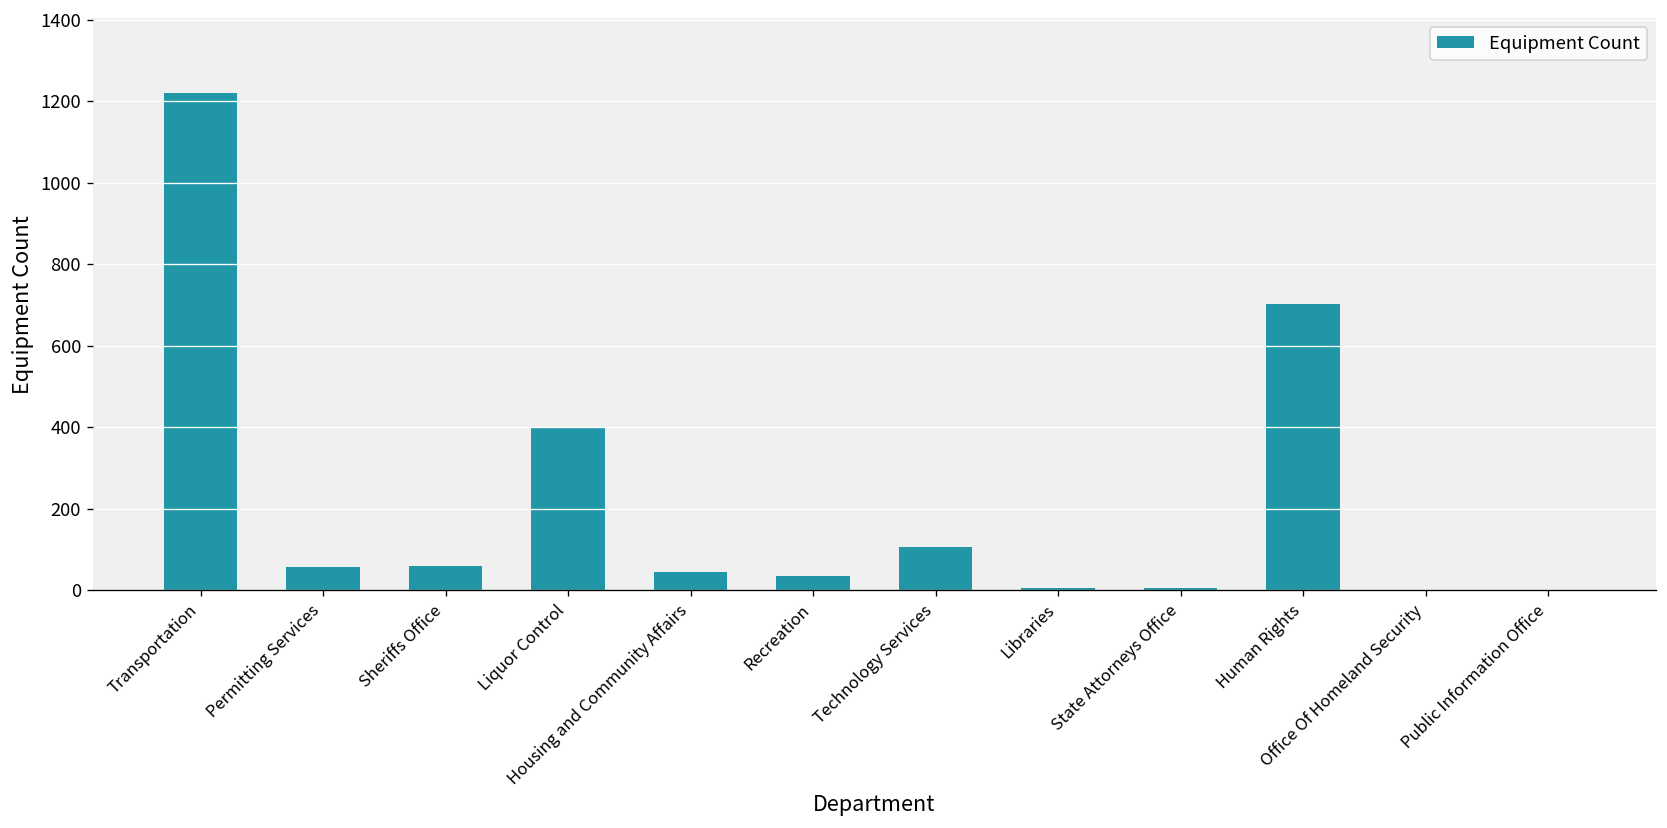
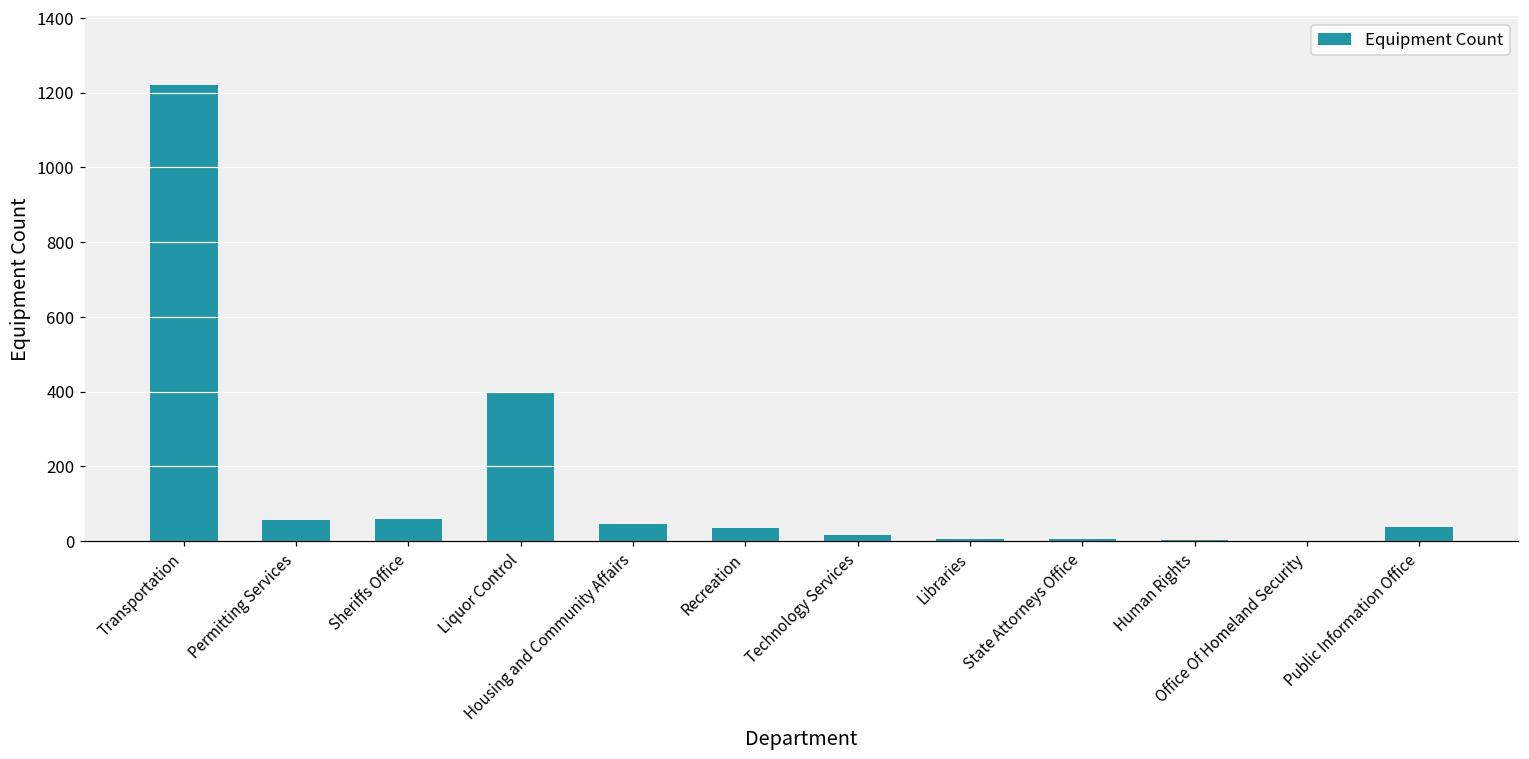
  {
    "Transportation": 1220,
    "Permitting Services": 60,
    "Sheriffs Office": 60,
    "Liquor Control": 400,
    "Housing and Community Affairs": 50,
    "Recreation": 40,
-   "Technology Services": 110,
-   "Human Rights": 700,
-   "Public Information Office": 0
+   "Technology Services": 20,
+   "Human Rights": 0,
+   "Public Information Office": 40
  }
